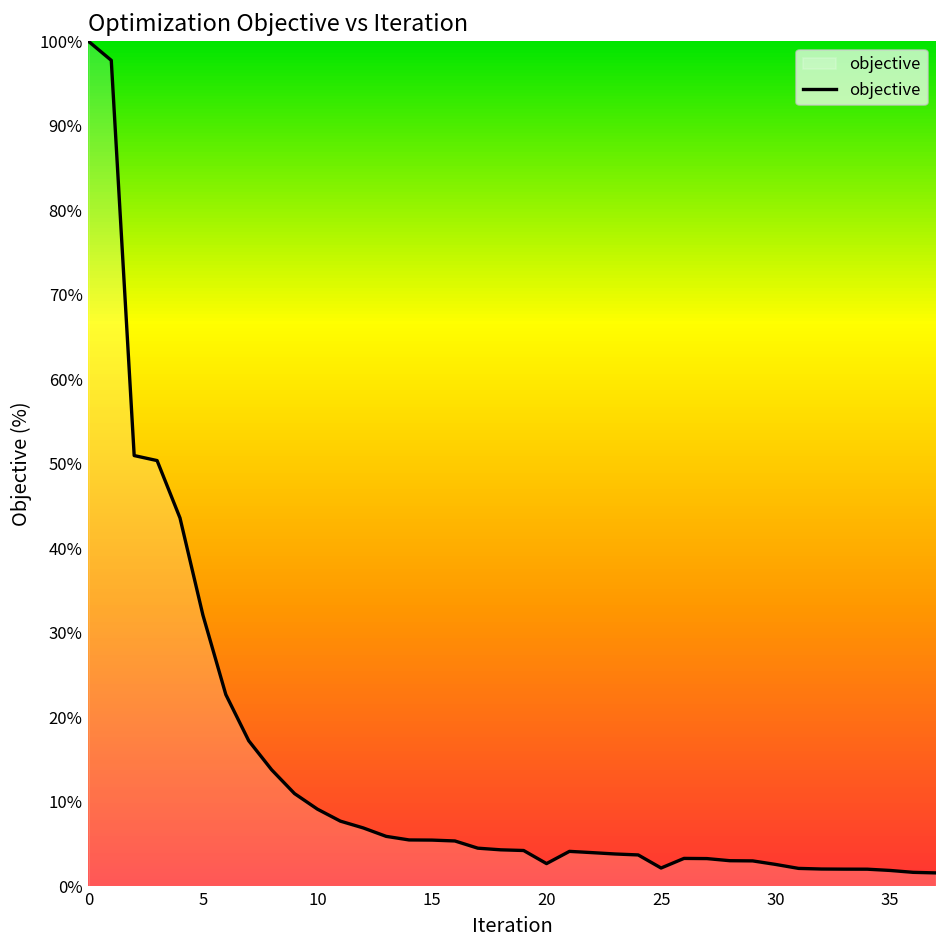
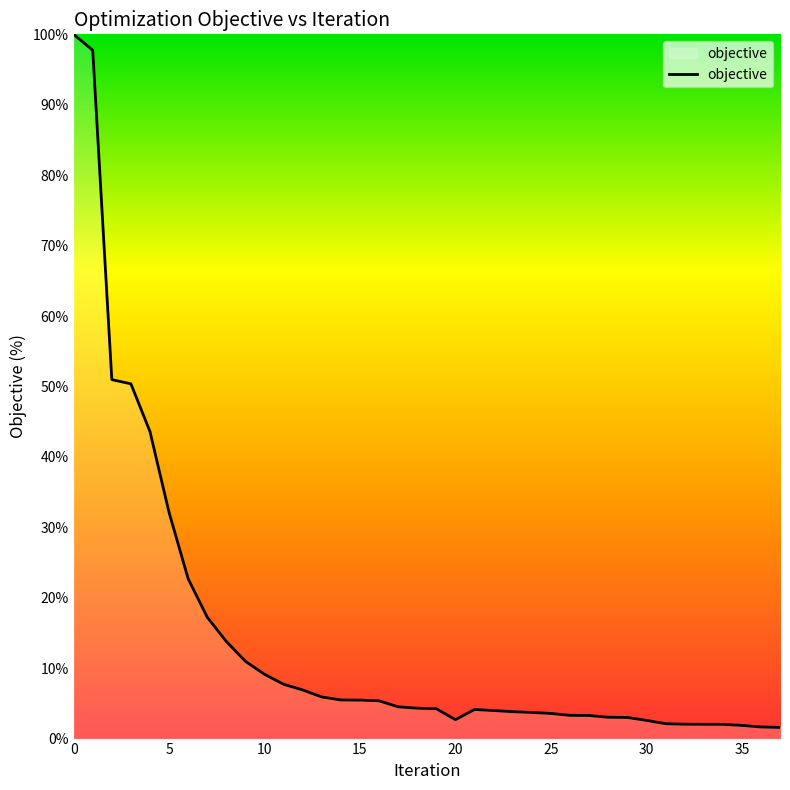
  {
    "0": "100%",
    "5": "32%",
    "10": "9%",
    "15": "5%",
    "20": "3%",
-   "25": "2%",
+   "25": "4%",
    "30": "3%",
    "35": "2%"
  }
